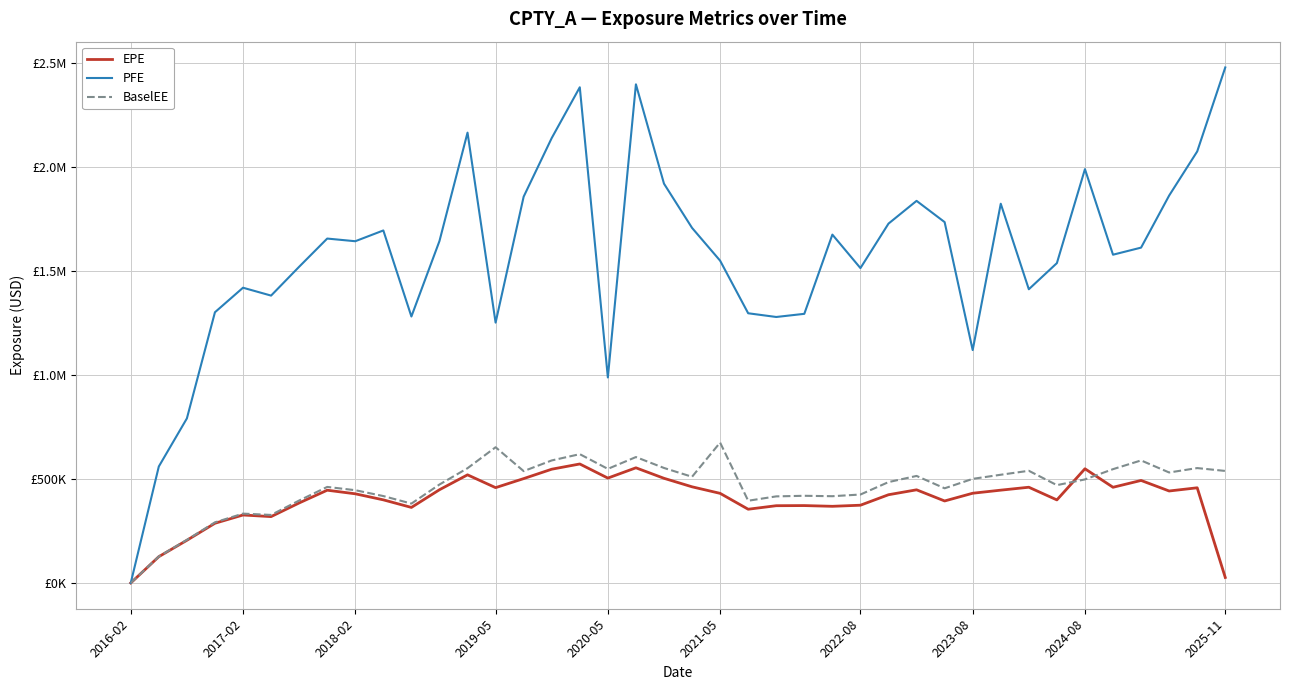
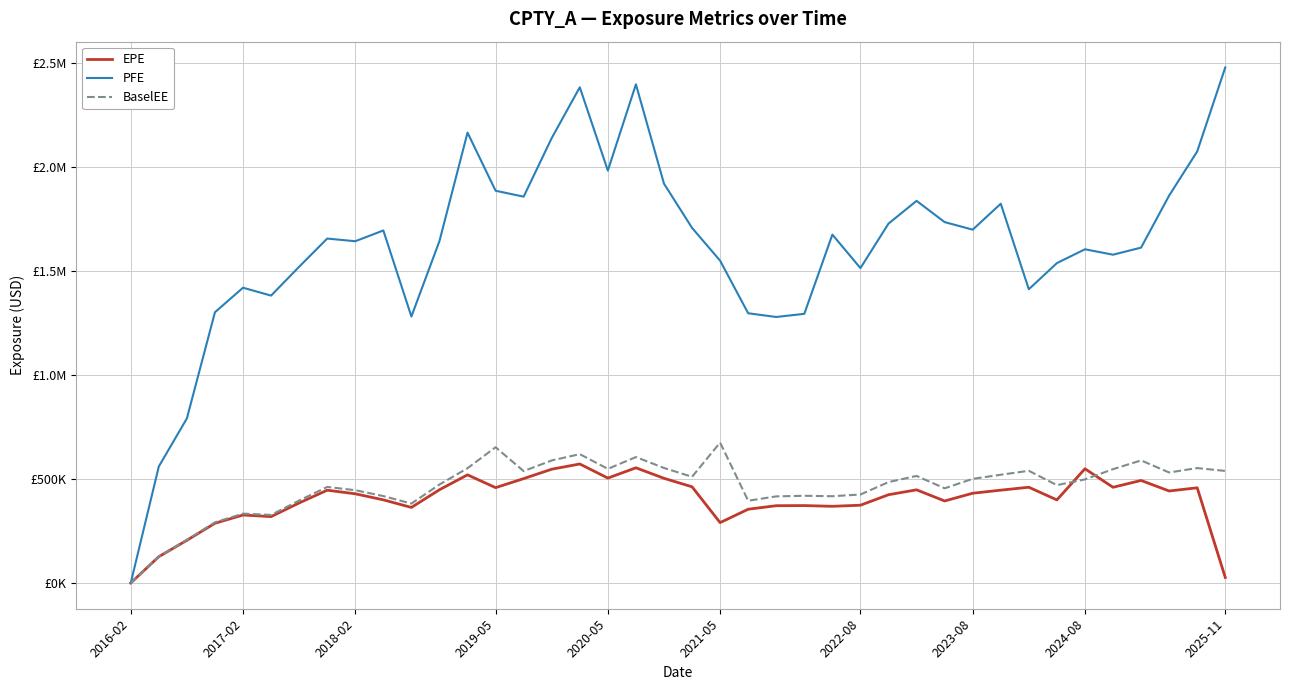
  {
    "EPE": {
      "2018-02": "£430000",
      "2019-05": "£460000",
      "2020-05": "£500000",
-     "2021-05": "£430000",
+     "2021-05": "£290000",
      "2022-08": "£370000",
      "2023-08": "£430000",
      "2024-08": "£550000",
      "2025-11": "£30000"
    },
    "PFE": {
      "2017-02": "£1420000",
      "2018-02": "£1640000",
-     "2019-05": "£1250000",
-     "2020-05": "£990000",
+     "2019-05": "£1890000",
+     "2020-05": "£1980000",
      "2021-05": "£1550000",
      "2022-08": "£1510000",
-     "2023-08": "£1120000",
-     "2024-08": "£1990000",
+     "2023-08": "£1700000",
+     "2024-08": "£1600000",
      "2025-11": "£2480000"
    },
    "BaselEE": {
      "2018-02": "£450000",
      "2019-05": "£650000",
      "2020-05": "£550000",
      "2021-05": "£680000",
      "2022-08": "£430000",
      "2023-08": "£500000",
      "2024-08": "£500000",
      "2025-11": "£540000"
    }
  }
